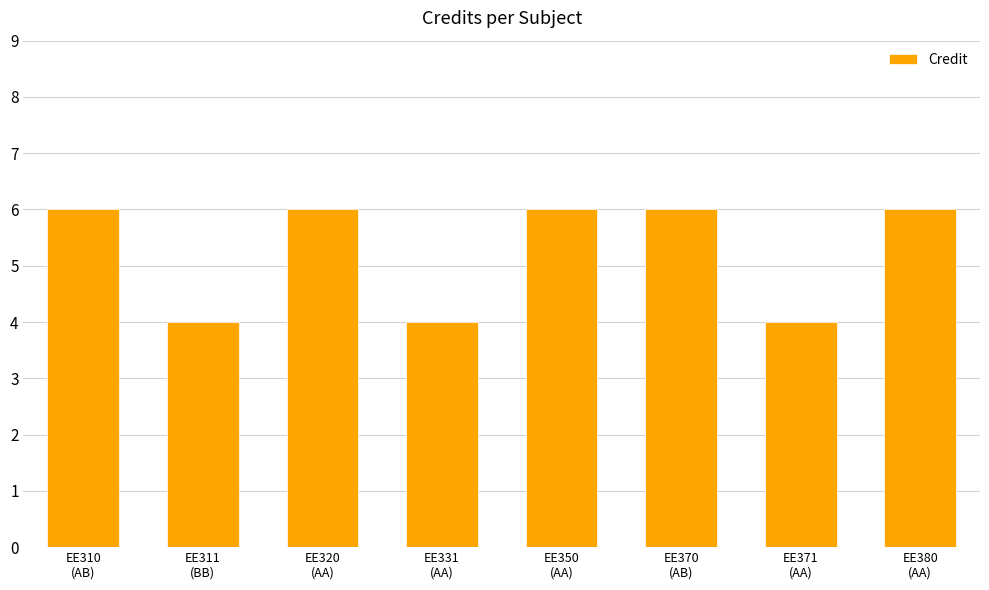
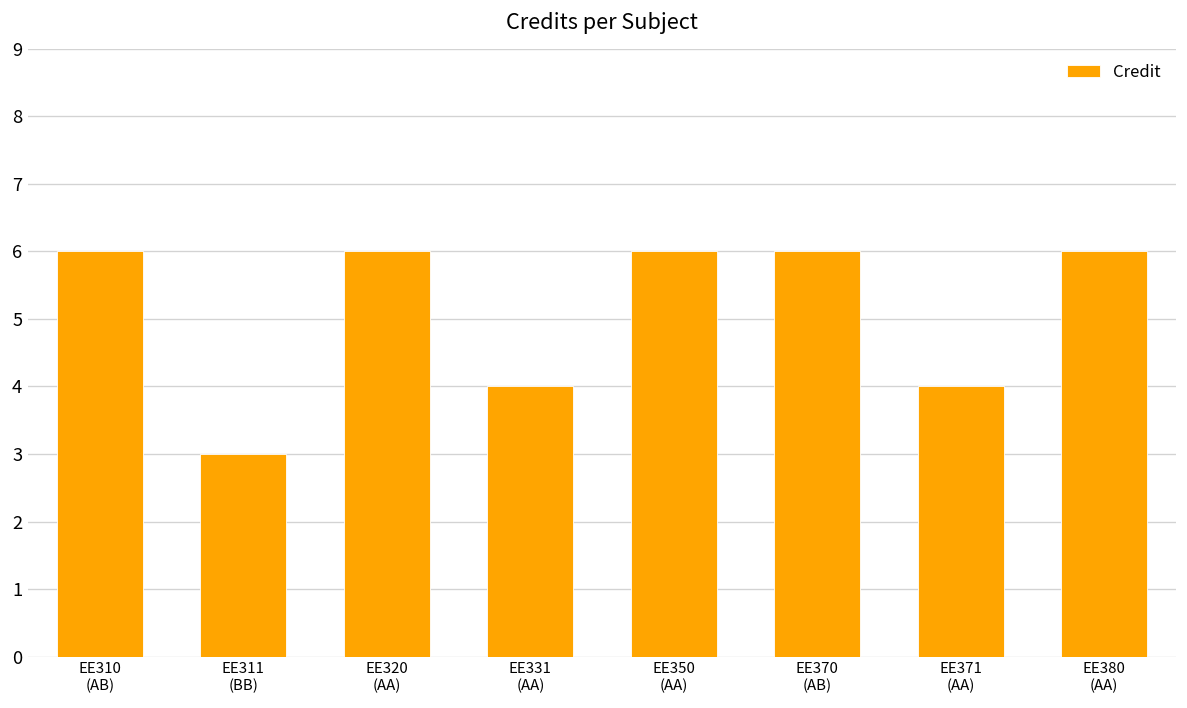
  {
    "EE310 (AB)": 6,
-   "EE311 (BB)": 4,
+   "EE311 (BB)": 3,
    "EE320 (AA)": 6,
    "EE331 (AA)": 4,
    "EE350 (AA)": 6,
    "EE370 (AB)": 6,
    "EE371 (AA)": 4,
    "EE380 (AA)": 6
  }
